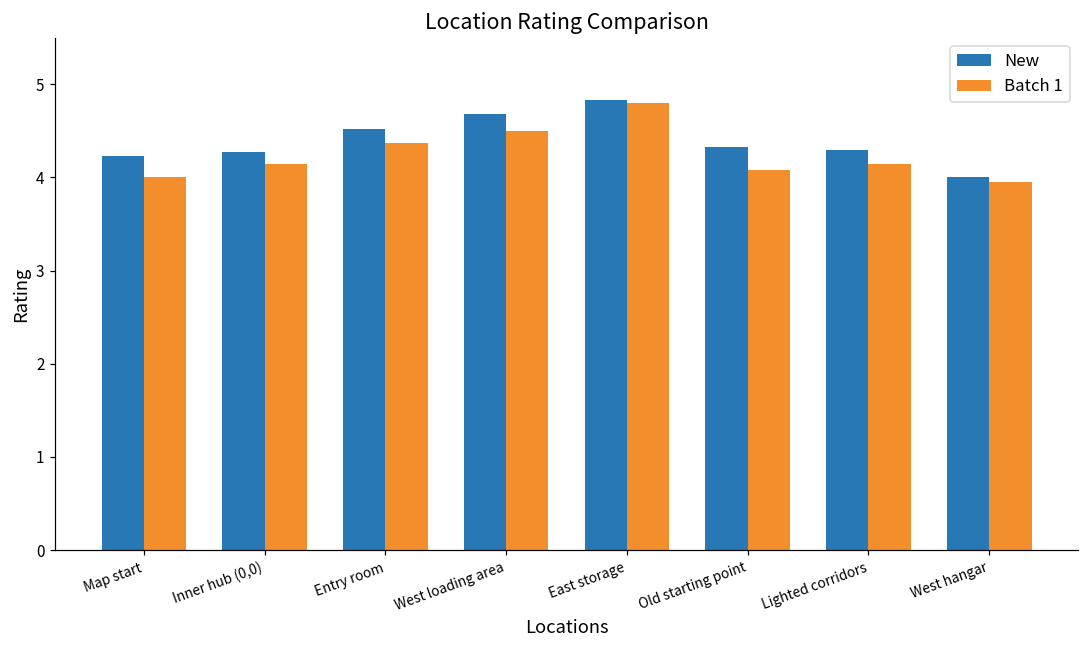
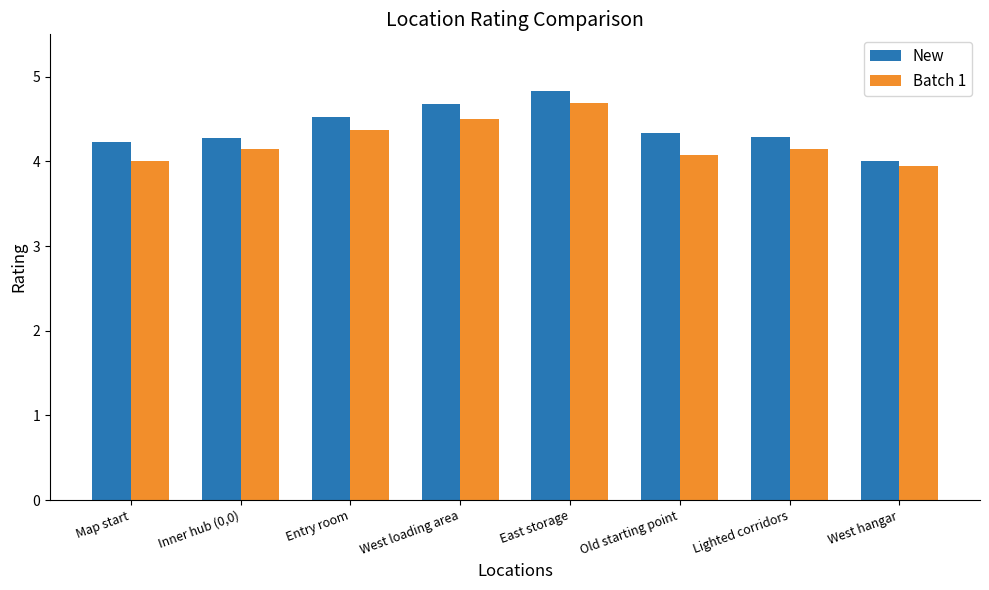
  {
    "New": {
      "Map start": 4.2,
      "Inner hub (0,0)": 4.3,
      "Entry room": 4.5,
      "West loading area": 4.7,
      "East storage": 4.8,
      "Old starting point": 4.3,
      "Lighted corridors": 4.3,
      "West hangar": 4.0
    },
    "Batch 1": {
      "Map start": 4.0,
      "Inner hub (0,0)": 4.1,
      "Entry room": 4.4,
      "West loading area": 4.5,
-     "East storage": 4.8,
+     "East storage": 4.7,
      "Old starting point": 4.1,
      "Lighted corridors": 4.1,
      "West hangar": 4.0
    }
  }
